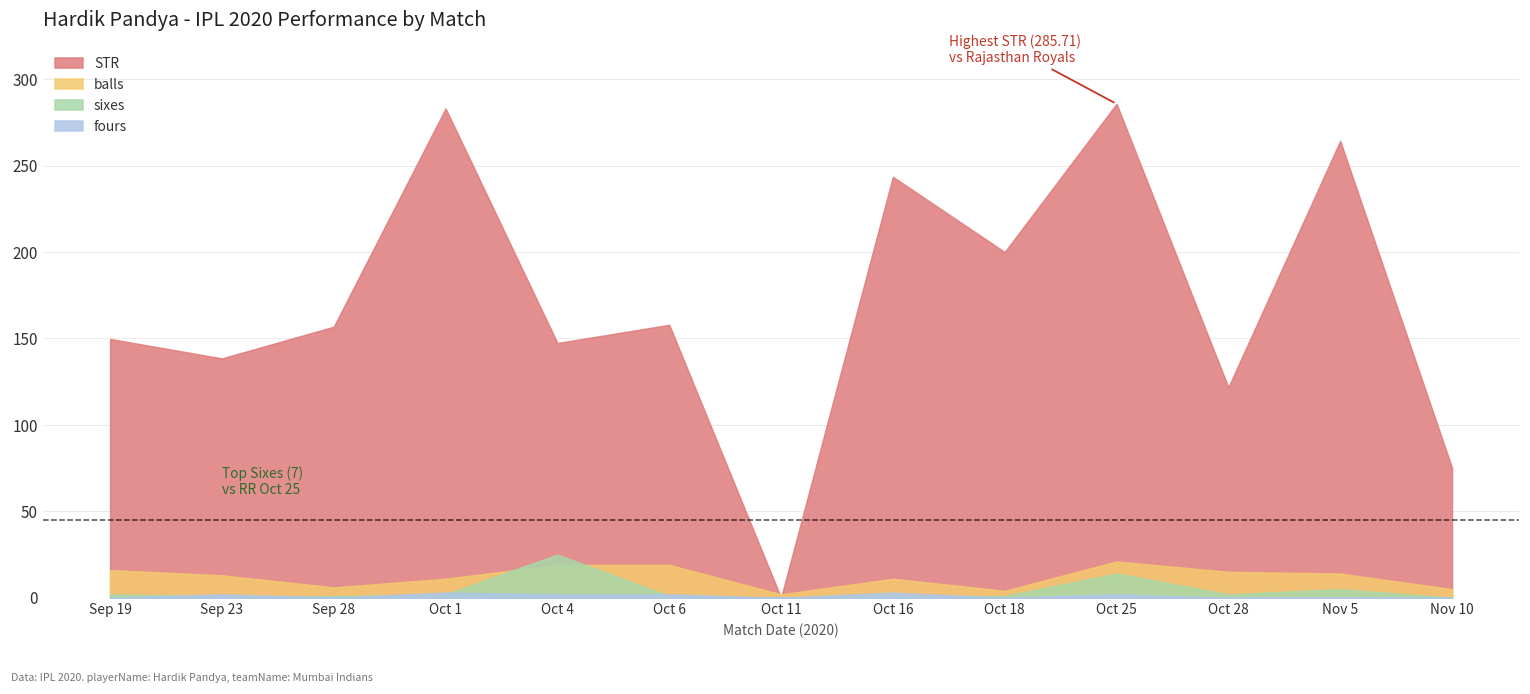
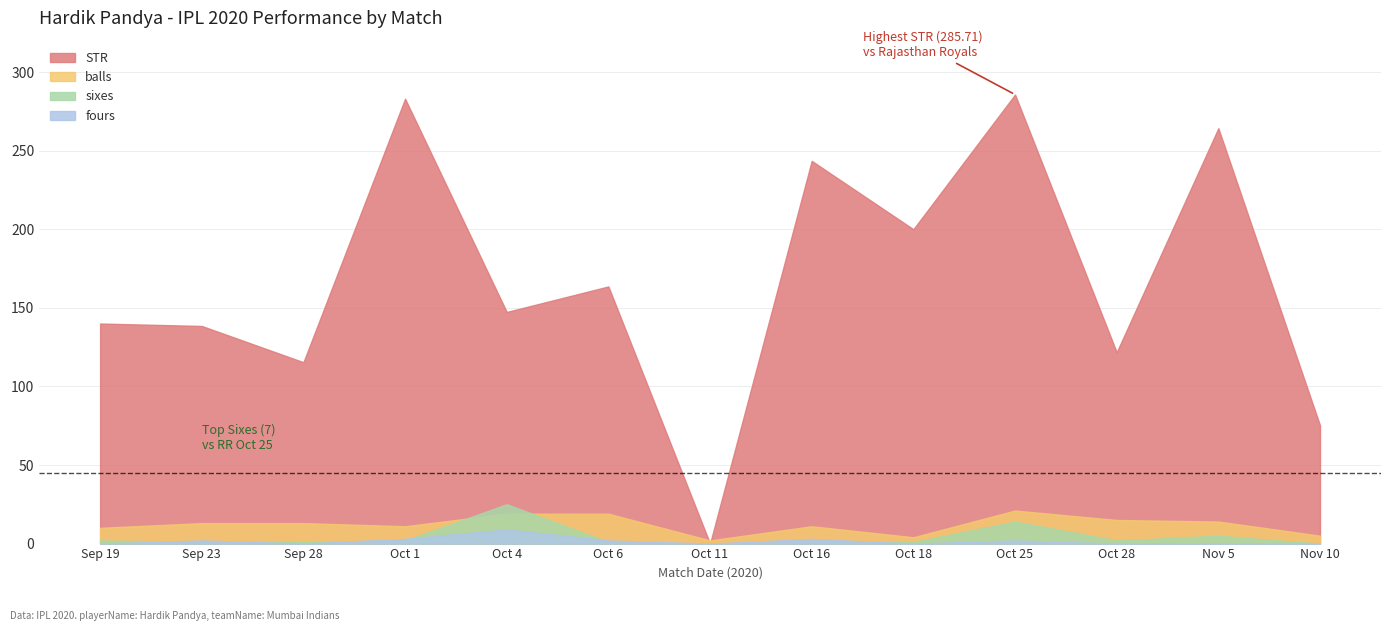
  {
    "STR": {
-     "Sep 19": 150,
+     "Sep 19": 140,
      "Sep 23": 138,
-     "Sep 28": 157,
+     "Sep 28": 115,
      "Oct 1": 283,
      "Oct 4": 147,
-     "Oct 6": 158,
+     "Oct 6": 164,
      "Oct 16": 244,
      "Oct 18": 200,
      "Oct 28": 122,
      "Nov 5": 264,
      "Nov 10": 75
    },
    "balls": {
-     "Sep 19": 16,
+     "Sep 19": 10,
      "Sep 23": 13,
-     "Sep 28": 6,
+     "Sep 28": 13,
      "Oct 1": 11,
      "Oct 4": 19,
      "Oct 6": 19,
      "Oct 11": 2,
      "Oct 16": 11,
      "Oct 18": 4,
      "Oct 25": 21,
      "Oct 28": 15,
      "Nov 5": 14,
      "Nov 10": 5
    },
    "sixes": {
      "Sep 19": 2,
      "Oct 4": 25,
      "Oct 25": 14,
      "Oct 28": 2,
      "Nov 5": 5
    },
    "fours": {
      "Sep 19": 0,
-     "Oct 4": 2,
+     "Oct 4": 9,
      "Oct 16": 3,
      "Oct 25": 2,
      "Oct 28": 0,
      "Nov 5": 0
    }
  }
